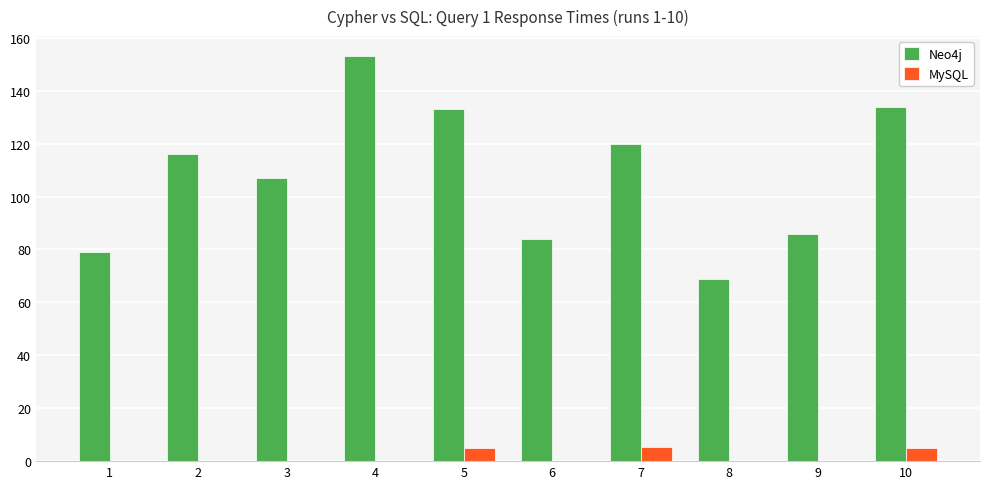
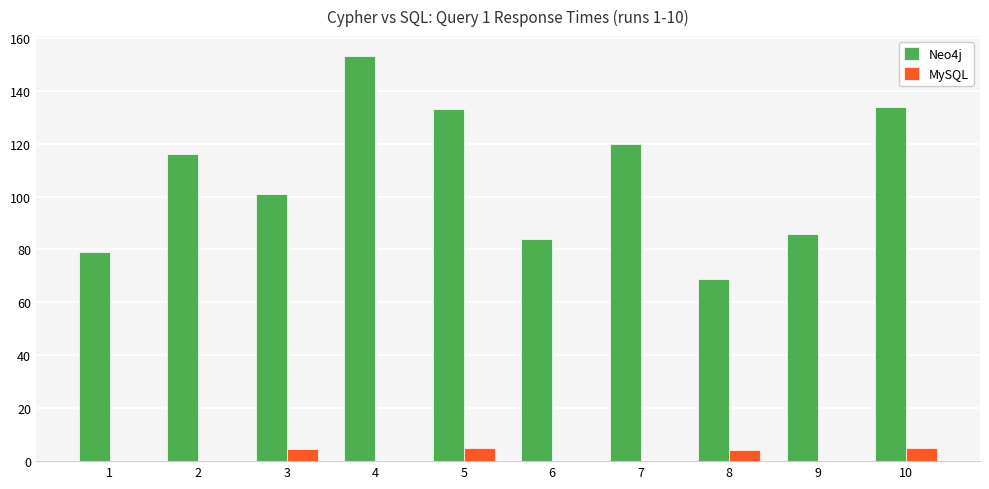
  {
    "Neo4j": {
      "1": 79,
      "2": 116,
-     "3": 107,
+     "3": 101,
      "4": 153,
      "5": 133,
      "6": 84,
      "7": 120,
      "8": 69,
      "9": 86,
      "10": 134
    },
    "MySQL": {
-     "3": 0,
+     "3": 5,
      "5": 5,
-     "7": 5,
-     "8": 0,
+     "7": 0,
+     "8": 4,
      "10": 5
    }
  }
